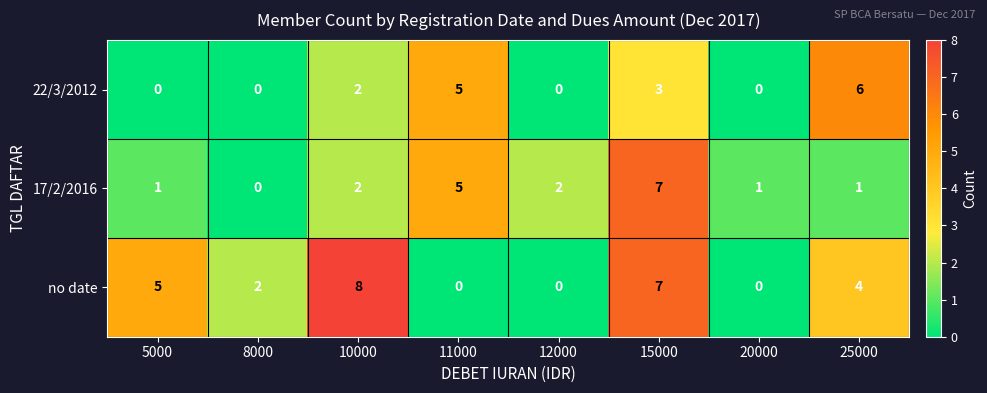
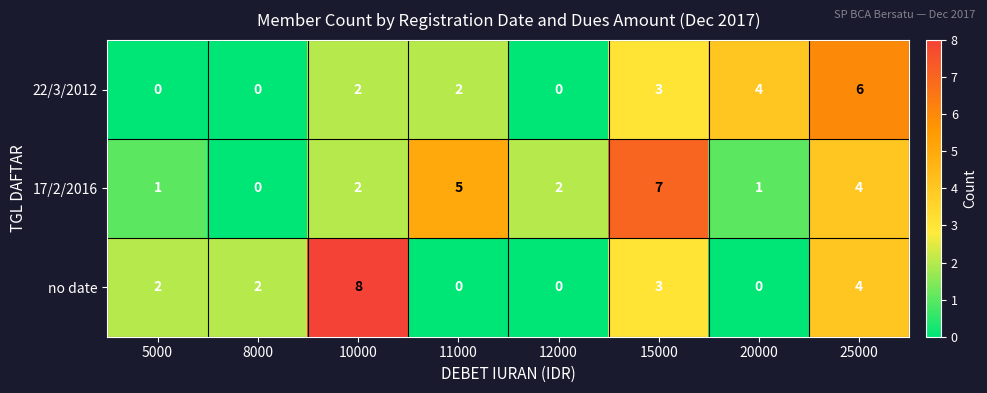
  {
    "22/3/2012": {
      "5000": 0,
      "8000": 0,
      "10000": 2,
-     "11000": 5,
+     "11000": 2,
      "12000": 0,
      "15000": 3,
-     "20000": 0,
+     "20000": 4,
      "25000": 6
    },
    "17/2/2016": {
      "5000": 1,
      "8000": 0,
      "10000": 2,
      "11000": 5,
      "12000": 2,
      "15000": 7,
      "20000": 1,
-     "25000": 1
+     "25000": 4
    },
    "no date": {
-     "5000": 5,
+     "5000": 2,
      "8000": 2,
      "10000": 8,
      "11000": 0,
      "12000": 0,
-     "15000": 7,
+     "15000": 3,
      "20000": 0,
      "25000": 4
    }
  }
